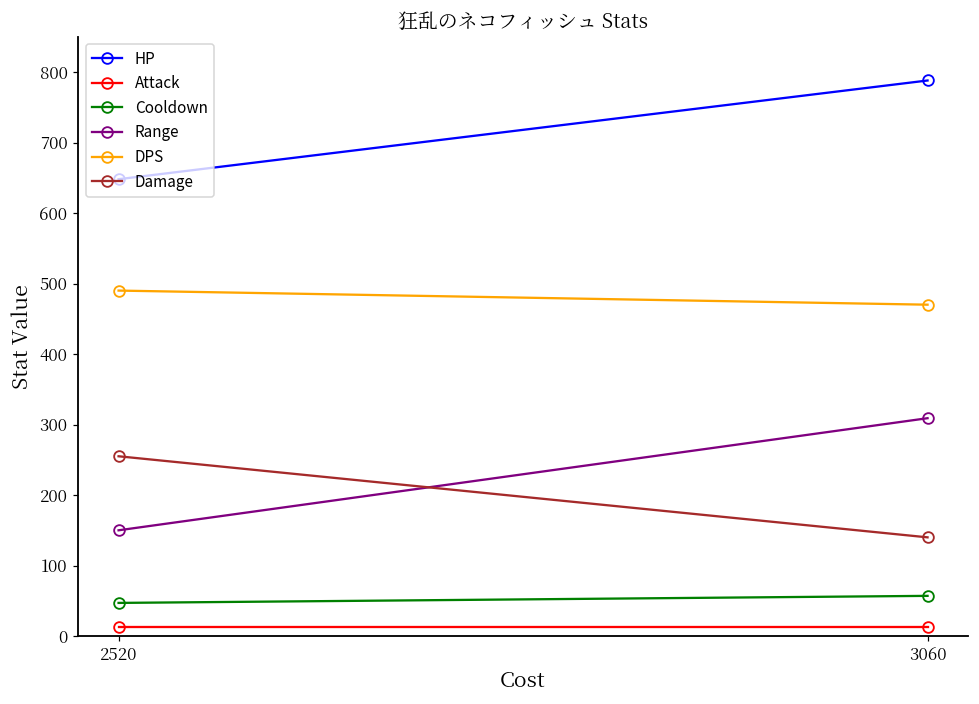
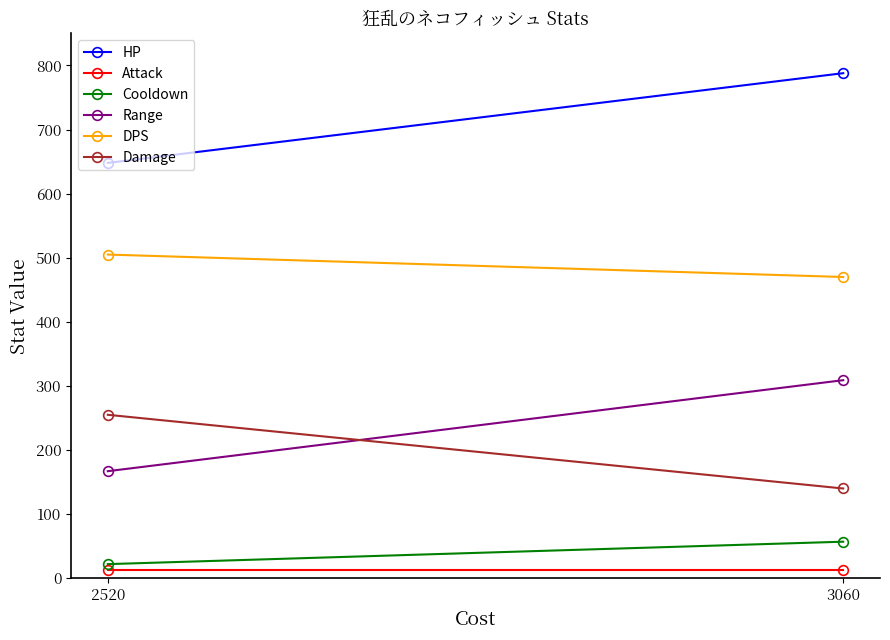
  {
    "HP": {
      "3060": 790
    },
    "Attack": {
      "2520": 10,
      "3060": 10
    },
    "Cooldown": {
-     "2520": 50,
+     "2520": 20,
      "3060": 60
    },
    "Range": {
-     "2520": 150,
+     "2520": 170,
      "3060": 310
    },
    "DPS": {
-     "2520": 490,
+     "2520": 510,
      "3060": 470
    },
    "Damage": {
      "2520": 260,
      "3060": 140
    }
  }
